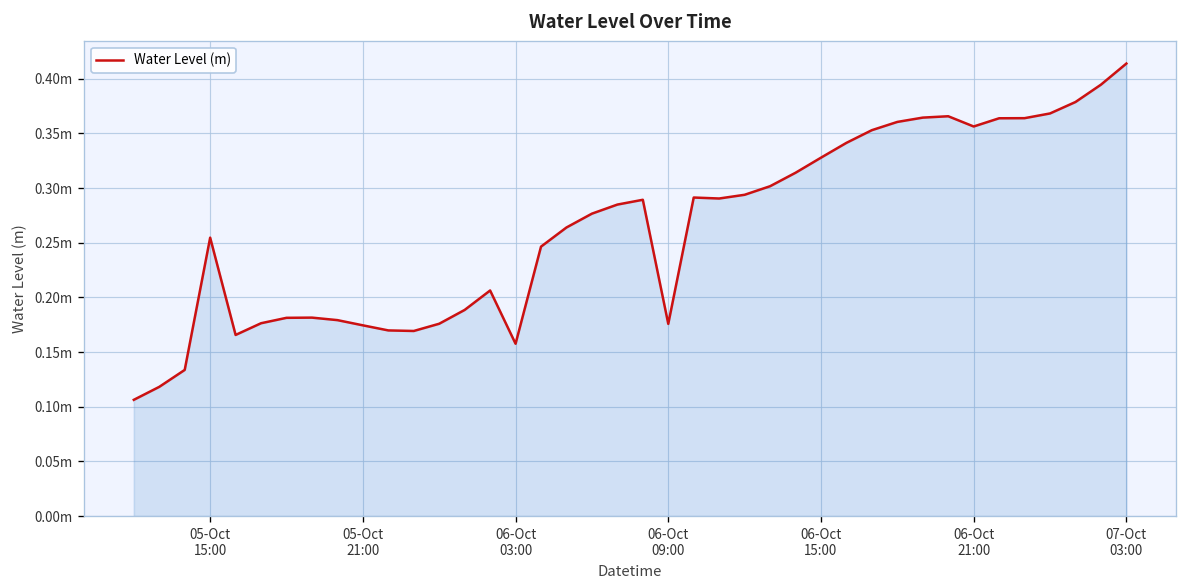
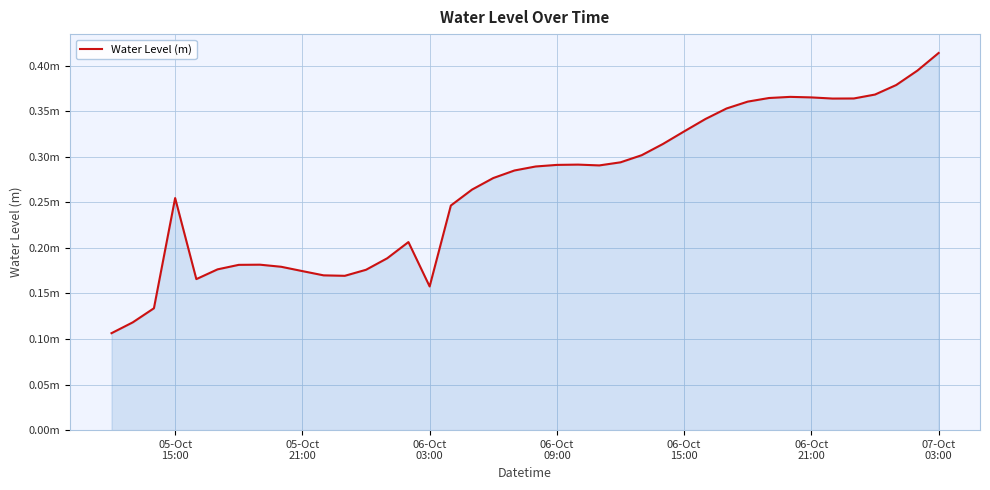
  {
    "05-Oct 15:00": "0.25m",
    "05-Oct 21:00": "0.17m",
    "06-Oct 03:00": "0.16m",
-   "06-Oct 09:00": "0.18m",
+   "06-Oct 09:00": "0.29m",
    "06-Oct 15:00": "0.33m",
-   "06-Oct 21:00": "0.36m",
+   "06-Oct 21:00": "0.37m",
    "07-Oct 03:00": "0.41m"
  }
